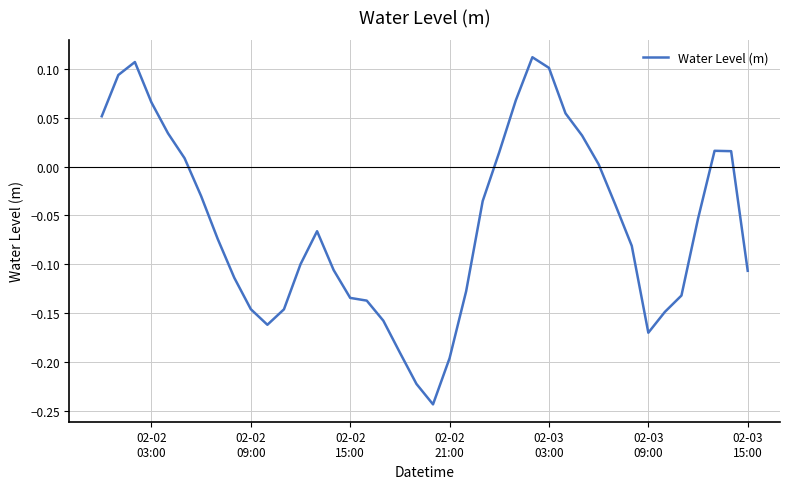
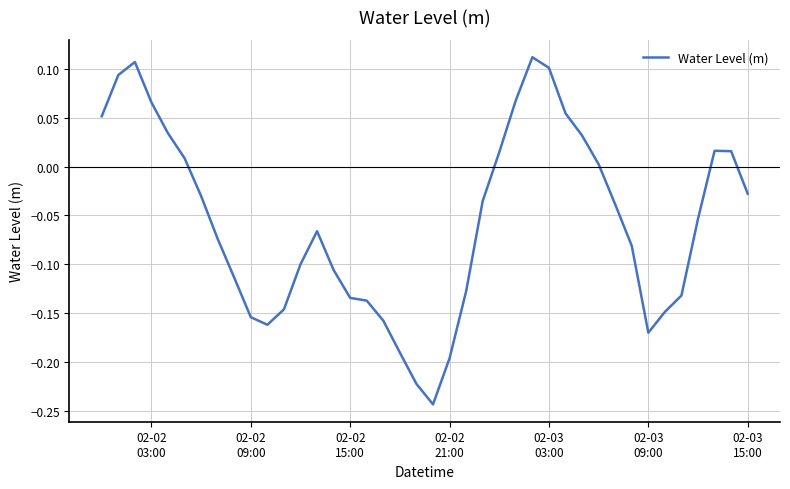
  {
    "02-02 03:00": 0.07,
-   "02-02 09:00": -0.146,
+   "02-02 09:00": -0.154,
    "02-02 15:00": -0.13,
    "02-02 21:00": -0.20,
    "02-03 03:00": 0.10,
    "02-03 09:00": -0.17,
-   "02-03 15:00": -0.11
+   "02-03 15:00": -0.03
  }
